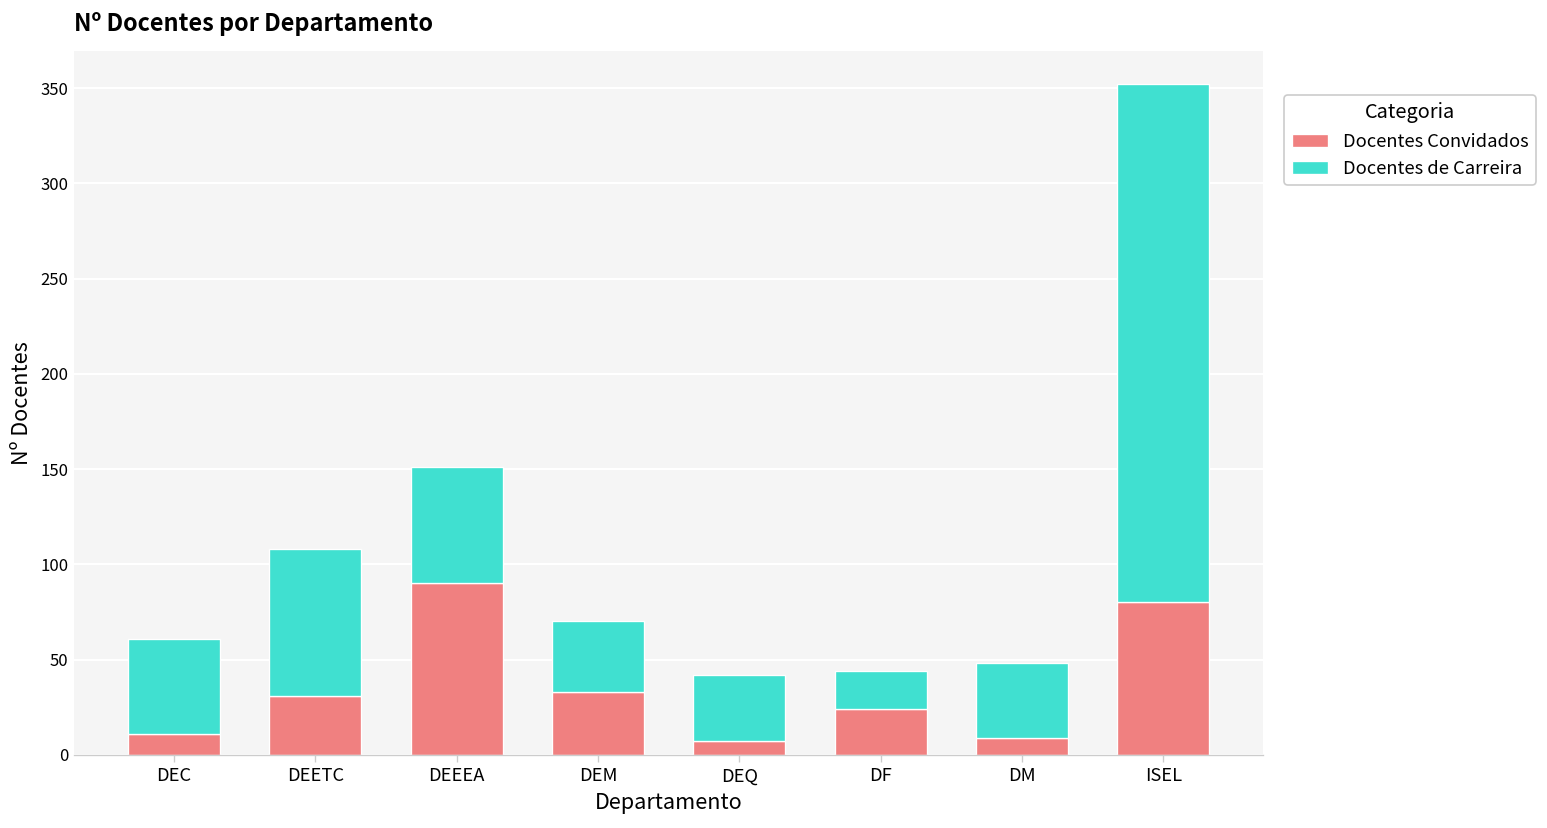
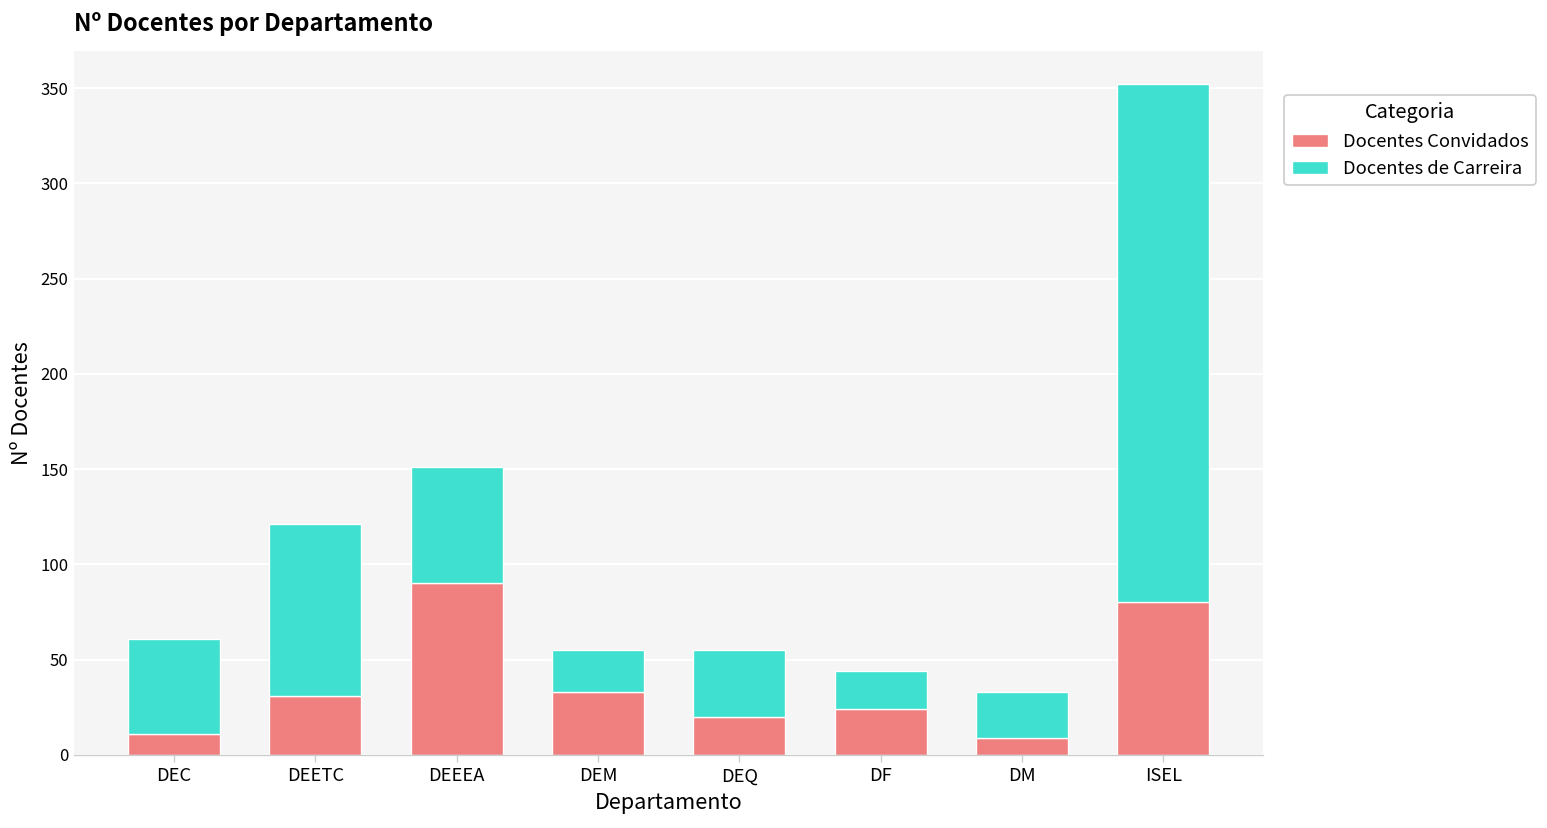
  {
    "Docentes Convidados": {
      "DEC": 11,
      "DEETC": 31,
      "DEEEA": 90,
      "DEM": 33,
-     "DEQ": 7,
+     "DEQ": 20,
      "DF": 24,
      "DM": 9,
      "ISEL": 80
    },
    "Docentes de Carreira": {
      "DEC": 50,
-     "DEETC": 77,
+     "DEETC": 90,
      "DEEEA": 61,
-     "DEM": 37,
+     "DEM": 22,
      "DEQ": 35,
      "DF": 20,
-     "DM": 39,
+     "DM": 24,
      "ISEL": 272
    }
  }
